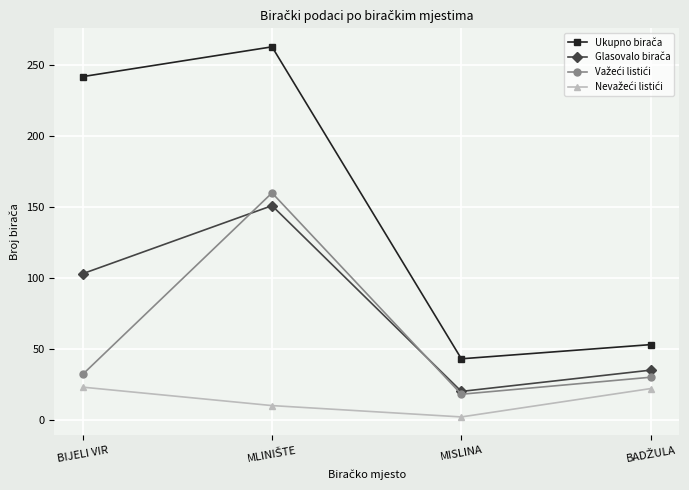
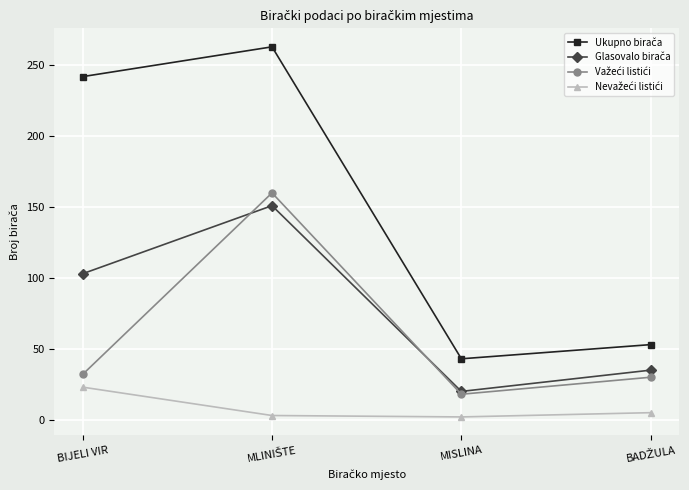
  {
    "Važeći listići": {
      "BIJELI VIR": 32,
      "MLINIŠTE": 160,
      "MISLINA": 18,
      "BADŽULA": 30
    },
    "Nevažeći listići": {
      "BIJELI VIR": 23,
-     "MLINIŠTE": 10,
+     "MLINIŠTE": 3,
      "MISLINA": 2,
-     "BADŽULA": 22
+     "BADŽULA": 5
    }
  }
